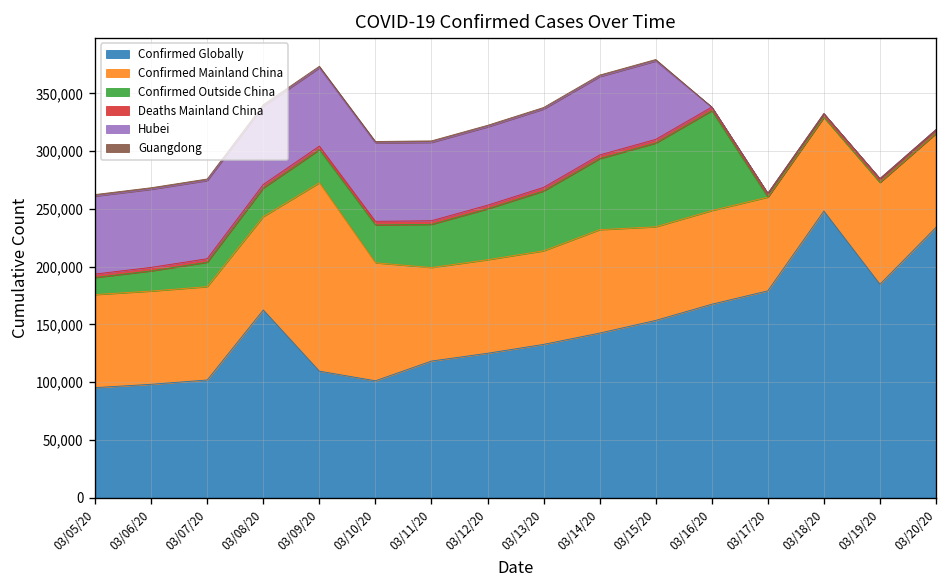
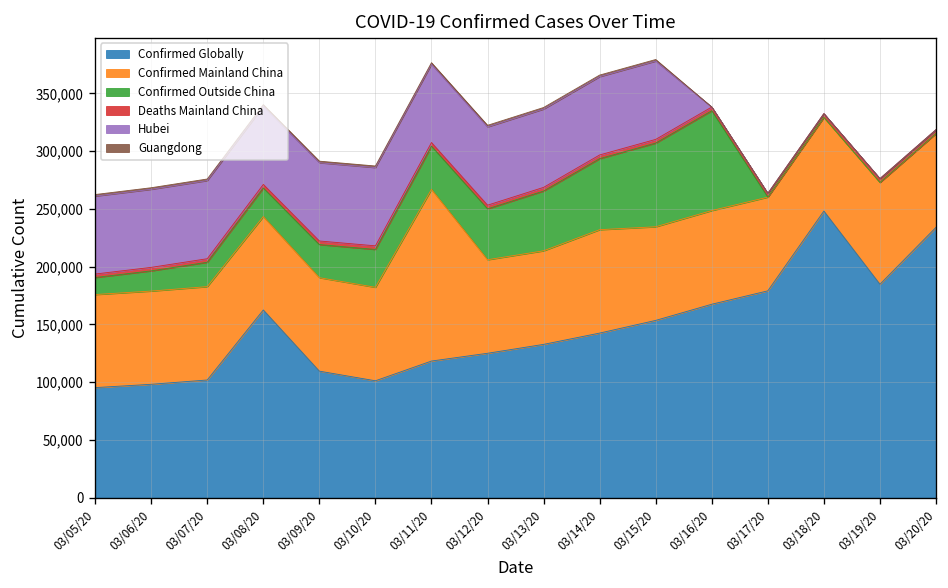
  {
    "Confirmed Globally": {
      "03/05/20": "100,000",
      "03/06/20": "100,000",
      "03/07/20": "100,000",
      "03/08/20": "160,000",
      "03/09/20": "110,000",
      "03/10/20": "100,000",
      "03/11/20": "120,000",
      "03/12/20": "130,000",
      "03/13/20": "130,000",
      "03/14/20": "140,000",
      "03/15/20": "150,000",
      "03/16/20": "170,000",
      "03/17/20": "180,000",
      "03/18/20": "250,000",
      "03/19/20": "180,000",
      "03/20/20": "230,000"
    },
    "Confirmed Mainland China": {
      "03/05/20": "80,000",
      "03/06/20": "80,000",
      "03/07/20": "80,000",
      "03/08/20": "80,000",
-     "03/09/20": "160,000",
-     "03/10/20": "100,000",
-     "03/11/20": "80,000",
+     "03/09/20": "80,000",
+     "03/10/20": "80,000",
+     "03/11/20": "150,000",
      "03/12/20": "80,000",
      "03/13/20": "80,000",
      "03/14/20": "90,000",
      "03/15/20": "80,000",
      "03/16/20": "80,000"
    },
    "Confirmed Outside China": {
      "03/05/20": "10,000",
      "03/06/20": "20,000",
      "03/07/20": "20,000",
      "03/08/20": "20,000",
      "03/09/20": "30,000",
      "03/10/20": "30,000",
      "03/11/20": "40,000",
      "03/12/20": "40,000",
      "03/13/20": "50,000",
      "03/14/20": "60,000",
      "03/15/20": "70,000",
      "03/16/20": "90,000"
    },
    "Deaths Mainland China": {
      "03/05/20": "0",
      "03/06/20": "0",
      "03/07/20": "0",
      "03/08/20": "0",
      "03/09/20": "0",
      "03/10/20": "0",
      "03/11/20": "0",
      "03/12/20": "0",
      "03/13/20": "0",
      "03/14/20": "0",
      "03/15/20": "0"
    }
  }
